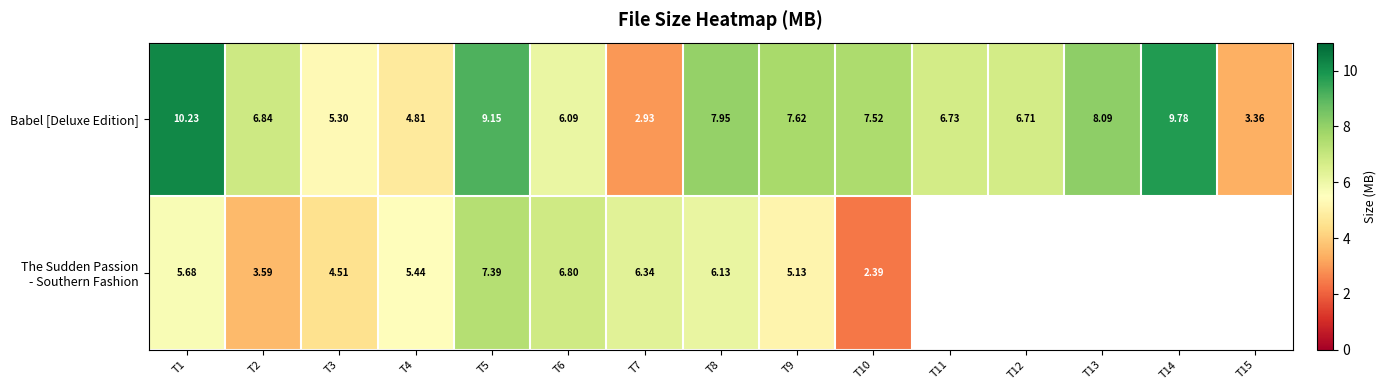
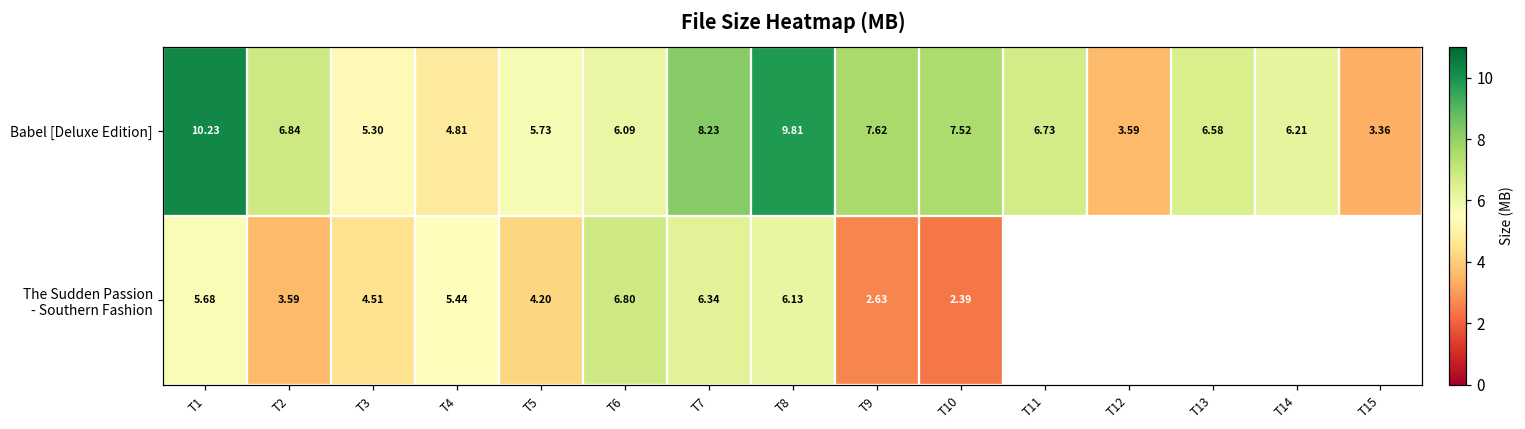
  {
    "Babel [Deluxe Edition]": {
      "T1": 10.23,
      "T2": 6.84,
      "T3": 5.30,
      "T4": 4.81,
-     "T5": 9.15,
+     "T5": 5.73,
      "T6": 6.09,
-     "T7": 2.93,
-     "T8": 7.95,
+     "T7": 8.23,
+     "T8": 9.81,
      "T9": 7.62,
      "T10": 7.52,
      "T11": 6.73,
-     "T12": 6.71,
-     "T13": 8.09,
-     "T14": 9.78,
+     "T12": 3.59,
+     "T13": 6.58,
+     "T14": 6.21,
      "T15": 3.36
    },
    "The Sudden Passion - Southern Fashion": {
      "T1": 5.68,
      "T2": 3.59,
      "T3": 4.51,
      "T4": 5.44,
-     "T5": 7.39,
+     "T5": 4.20,
      "T6": 6.80,
      "T7": 6.34,
      "T8": 6.13,
-     "T9": 5.13,
+     "T9": 2.63,
      "T10": 2.39
    }
  }
